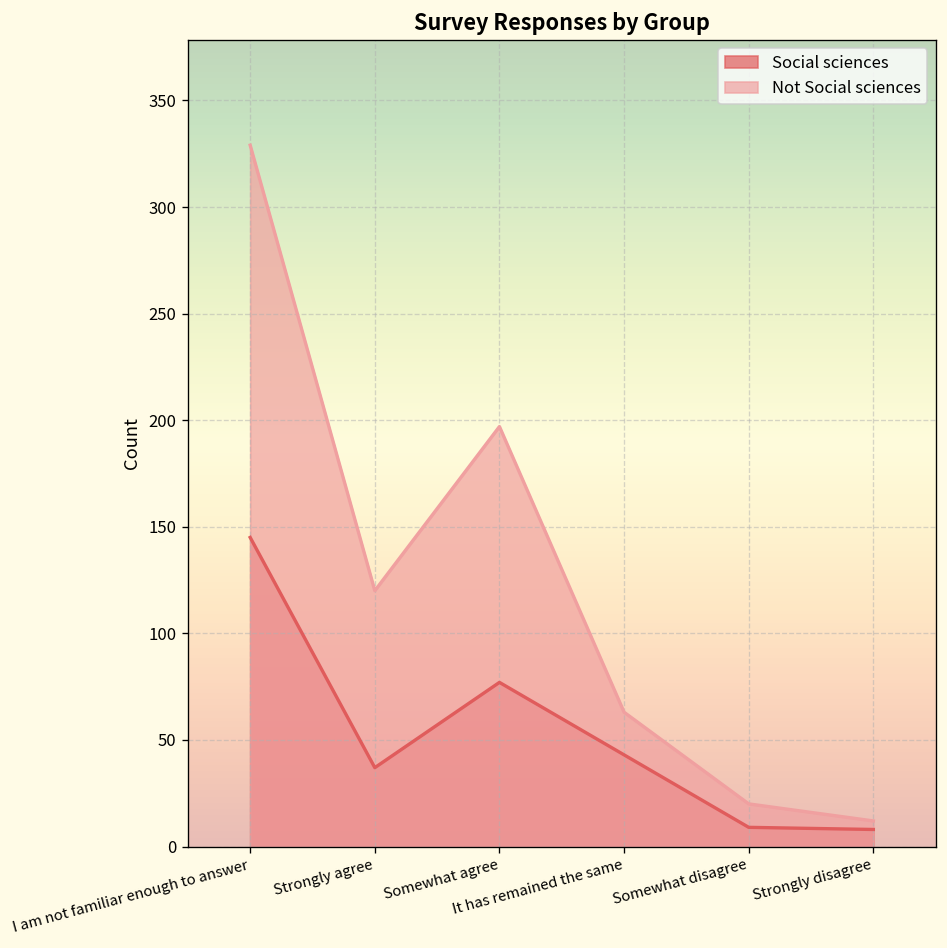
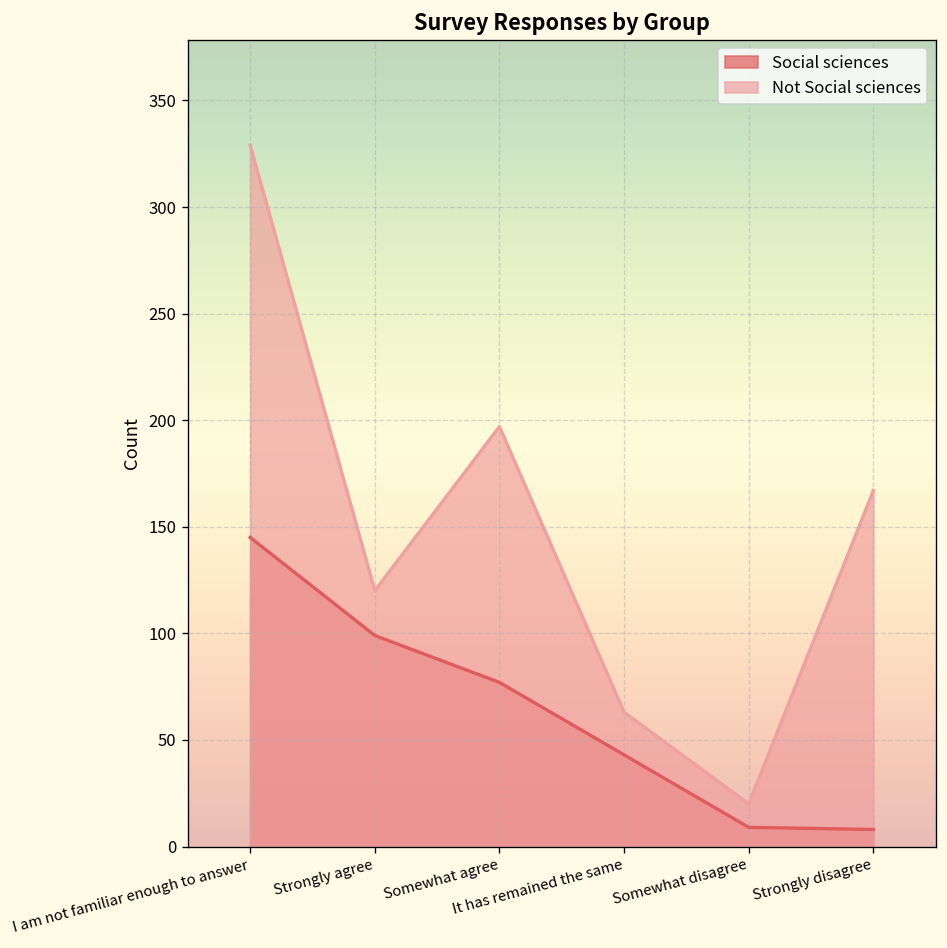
  {
    "Social sciences": {
      "I am not familiar enough to answer": 145,
-     "Strongly agree": 37,
+     "Strongly agree": 99,
      "Somewhat agree": 77,
      "It has remained the same": 43,
      "Somewhat disagree": 9,
      "Strongly disagree": 8
    },
    "Not Social sciences": {
      "I am not familiar enough to answer": 329,
      "Strongly agree": 120,
      "Somewhat agree": 197,
      "It has remained the same": 63,
      "Somewhat disagree": 20,
-     "Strongly disagree": 12
+     "Strongly disagree": 167
    }
  }
